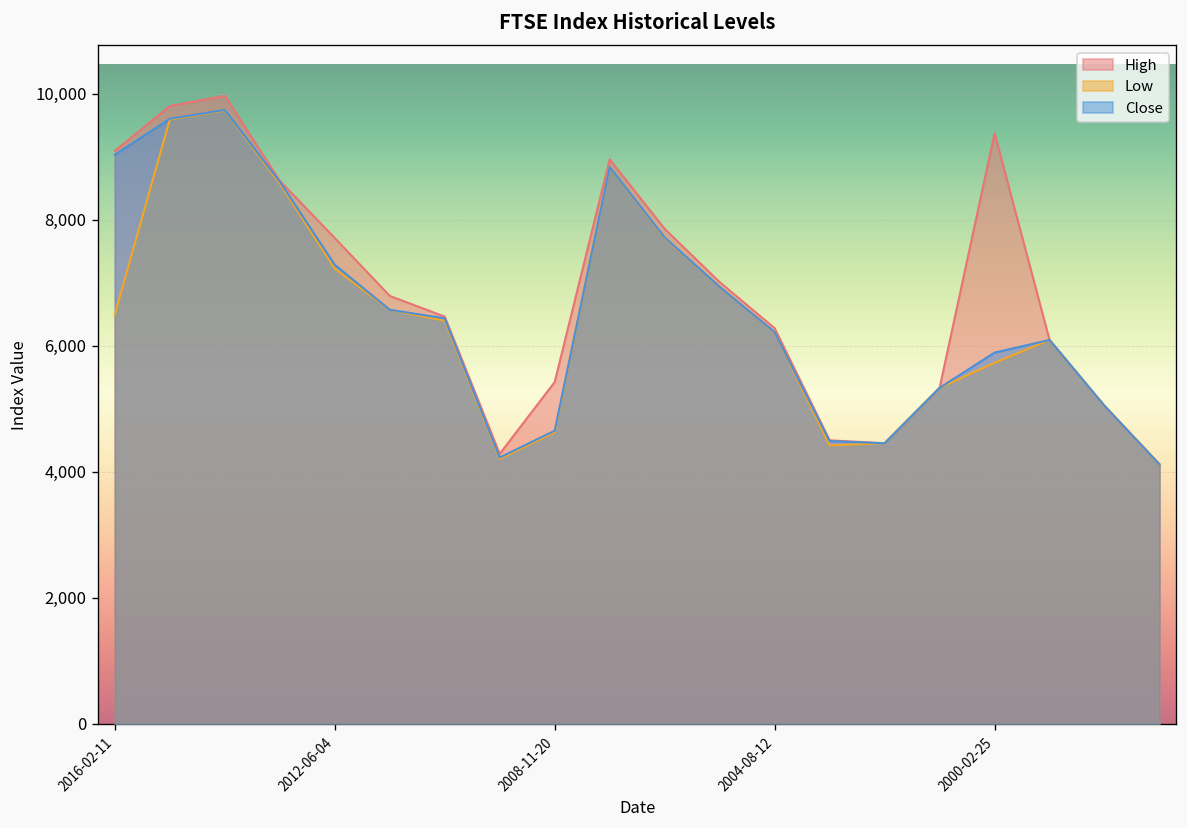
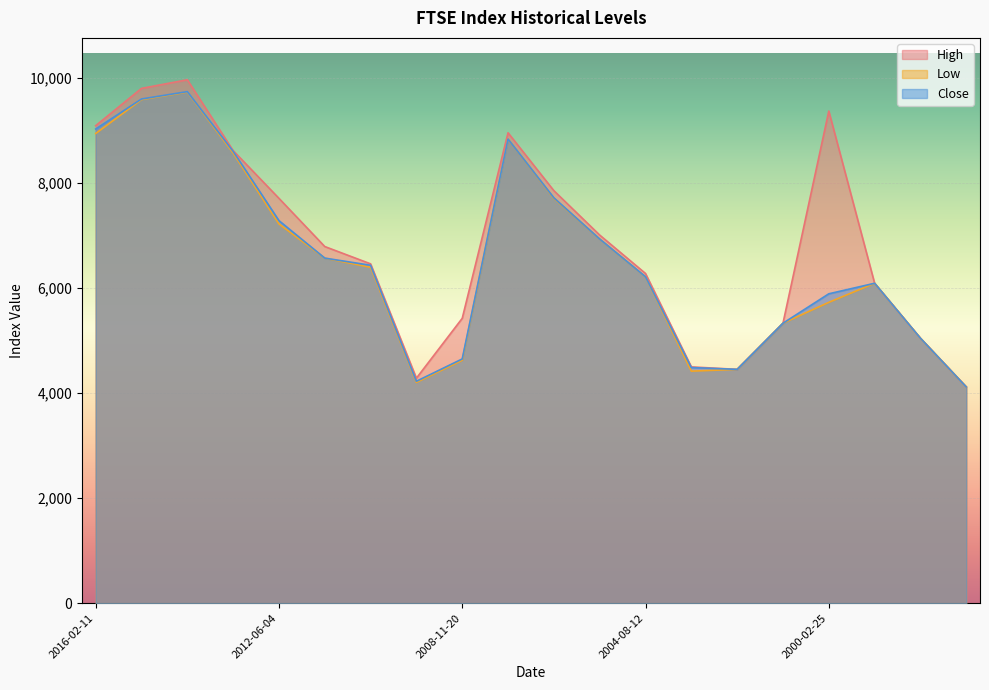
  {
    "High": {
      "2016-02-11": "9,100",
      "2012-06-04": "7,700",
      "2008-11-20": "5,400",
      "2004-08-12": "6,300",
      "2000-02-25": "9,400"
    },
    "Low": {
-     "2016-02-11": "6,500",
+     "2016-02-11": "8,900",
      "2012-06-04": "7,200",
      "2000-02-25": "5,700"
    },
    "Close": {
      "2016-02-11": "9,000",
      "2012-06-04": "7,300",
      "2000-02-25": "5,900"
    }
  }
